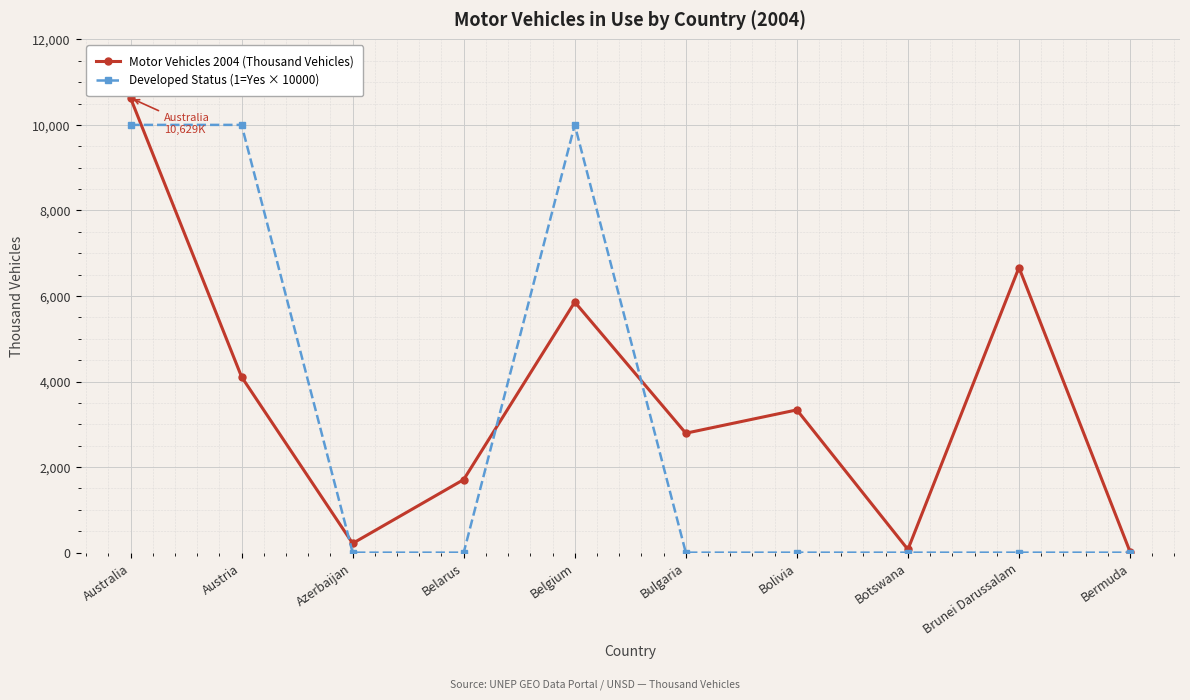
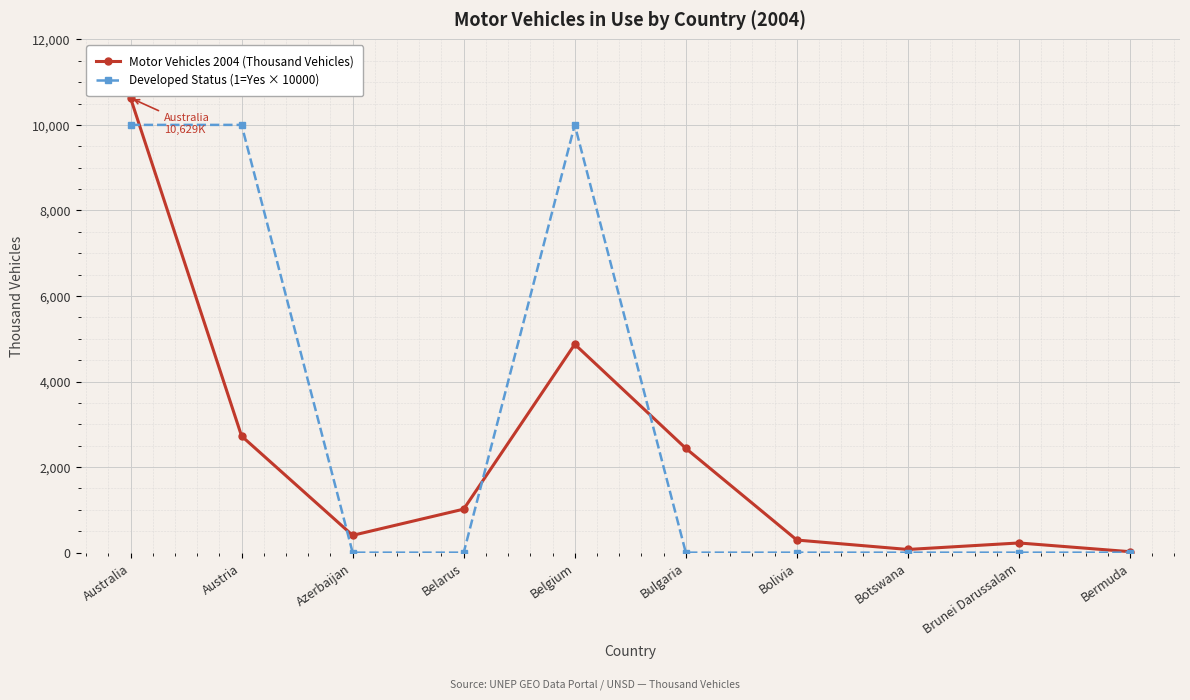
  {
    "Motor Vehicles 2004 (Thousand Vehicles)": {
-     "Austria": "4,100",
-     "Azerbaijan": "200",
-     "Belarus": "1,700",
-     "Belgium": "5,900",
-     "Bulgaria": "2,800",
-     "Bolivia": "3,300",
+     "Austria": "2,700",
+     "Azerbaijan": "400",
+     "Belarus": "1,000",
+     "Belgium": "4,900",
+     "Bulgaria": "2,400",
+     "Bolivia": "300",
      "Botswana": "100",
-     "Brunei Darussalam": "6,700"
+     "Brunei Darussalam": "200"
    },
    "Developed Status (1=Yes × 10000)": {
      "Austria": "10,000",
      "Azerbaijan": "0",
      "Belarus": "0",
      "Belgium": "10,000",
      "Bulgaria": "0",
      "Bolivia": "0",
      "Botswana": "0",
      "Brunei Darussalam": "0"
    }
  }
